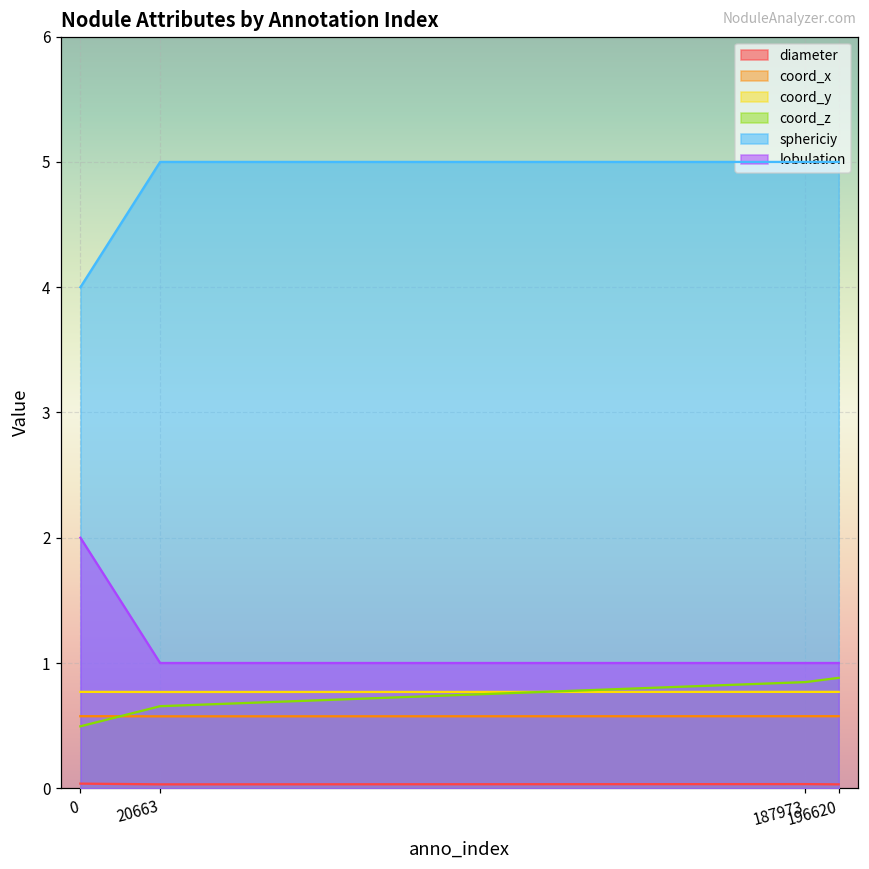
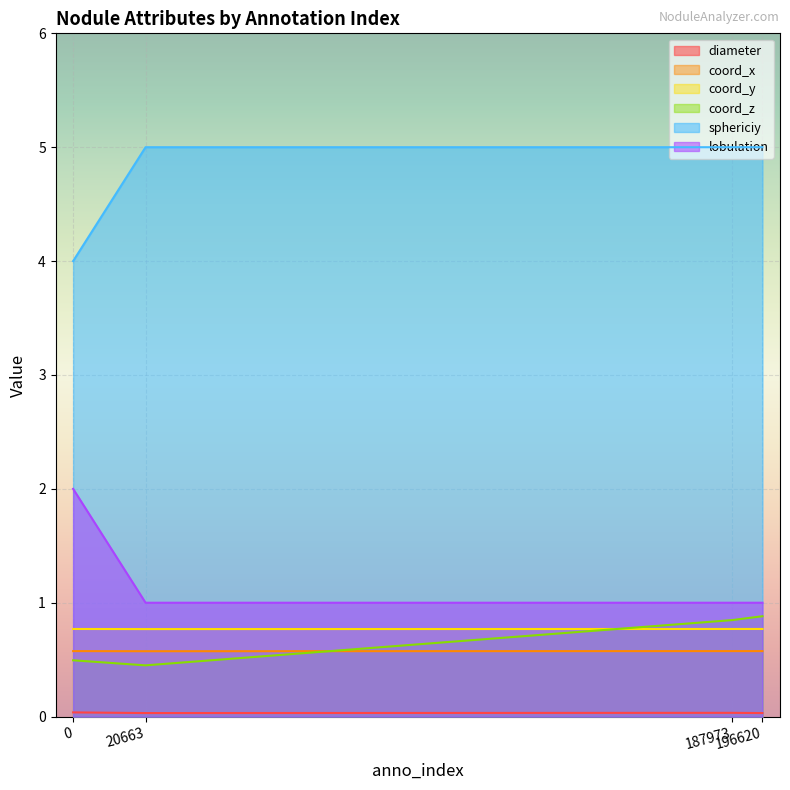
  {
    "diameter": {
      "0": 0.04,
      "20663": 0.03,
      "187973": 0.03,
      "196620": 0.03
    },
    "coord_z": {
      "0": 0.49,
-     "20663": 0.66,
+     "20663": 0.45,
      "187973": 0.85,
      "196620": 0.88
    },
    "sphericiy": {
      "0": 4.00,
      "20663": 5.00
    },
    "lobulation": {
      "0": 2.00,
      "20663": 1.00,
      "187973": 1.00,
      "196620": 1.00
    }
  }
